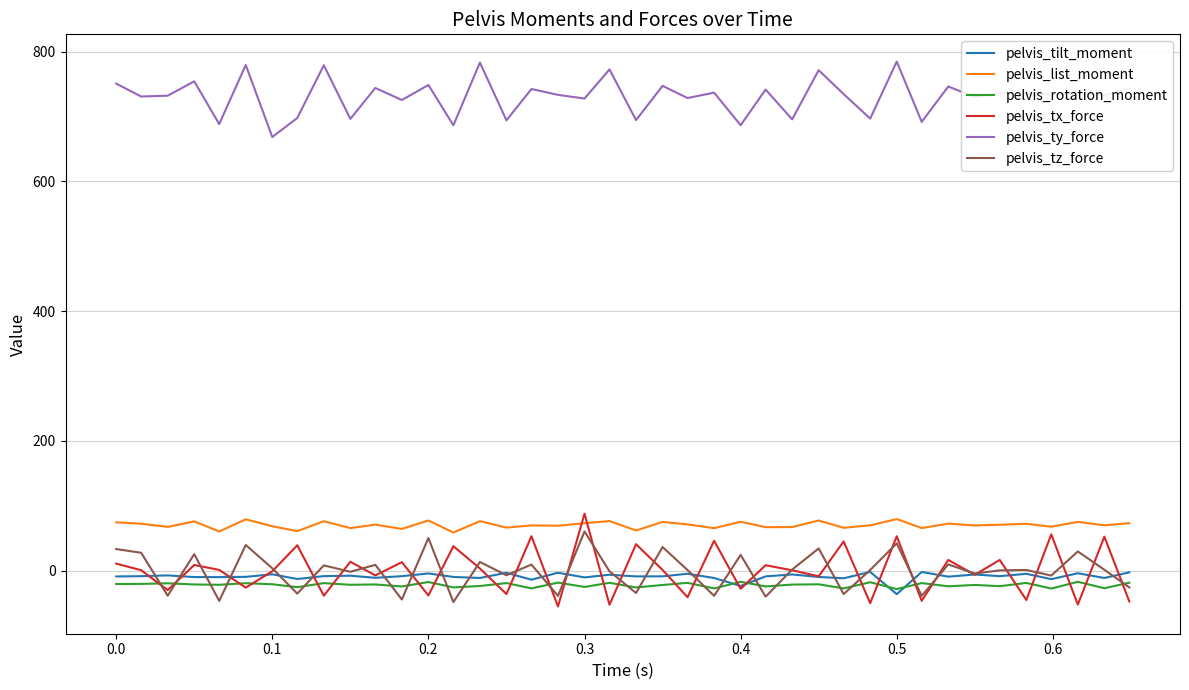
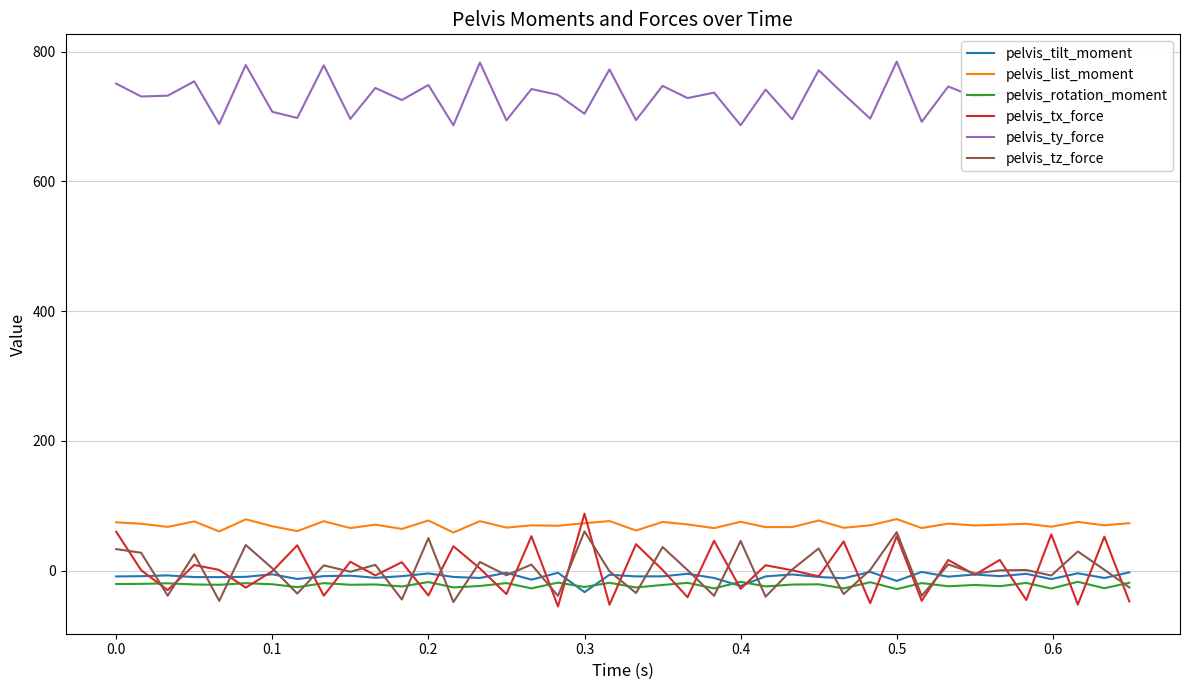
  {
    "pelvis_tilt_moment": {
      "0.0": -10,
      "0.1": -10,
      "0.2": 0,
-     "0.3": -10,
+     "0.3": -30,
      "0.4": -20,
-     "0.5": -40
+     "0.5": -20
    },
    "pelvis_list_moment": {
      "0.0": 70,
      "0.1": 70,
      "0.2": 80,
      "0.3": 70,
      "0.4": 80,
      "0.5": 80
    },
    "pelvis_rotation_moment": {
      "0.0": -20,
      "0.1": -20,
      "0.2": -20,
      "0.3": -30,
      "0.4": -20,
      "0.5": -30
    },
    "pelvis_tx_force": {
-     "0.0": 10,
+     "0.0": 60,
      "0.1": 0,
      "0.2": -40,
      "0.3": 90,
      "0.4": -30,
      "0.5": 50
    },
    "pelvis_ty_force": {
      "0.0": 750,
-     "0.1": 670,
+     "0.1": 710,
      "0.2": 750,
-     "0.3": 730,
+     "0.3": 700,
      "0.4": 690,
      "0.5": 780
    },
    "pelvis_tz_force": {
      "0.0": 30,
      "0.1": 0,
      "0.2": 50,
      "0.3": 60,
-     "0.4": 20,
-     "0.5": 40
+     "0.4": 50,
+     "0.5": 60
    }
  }
